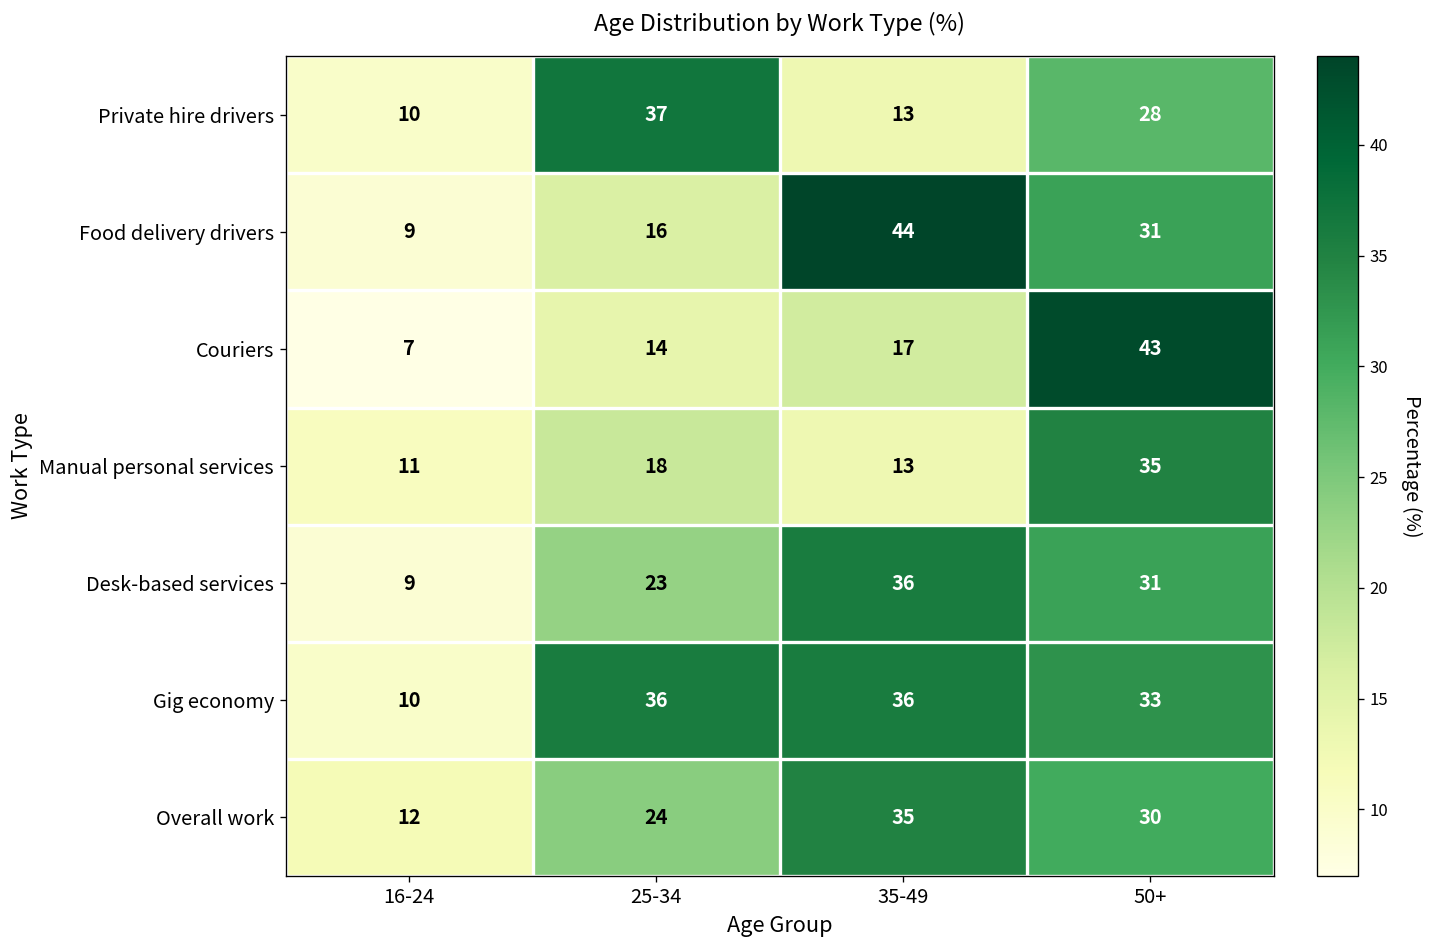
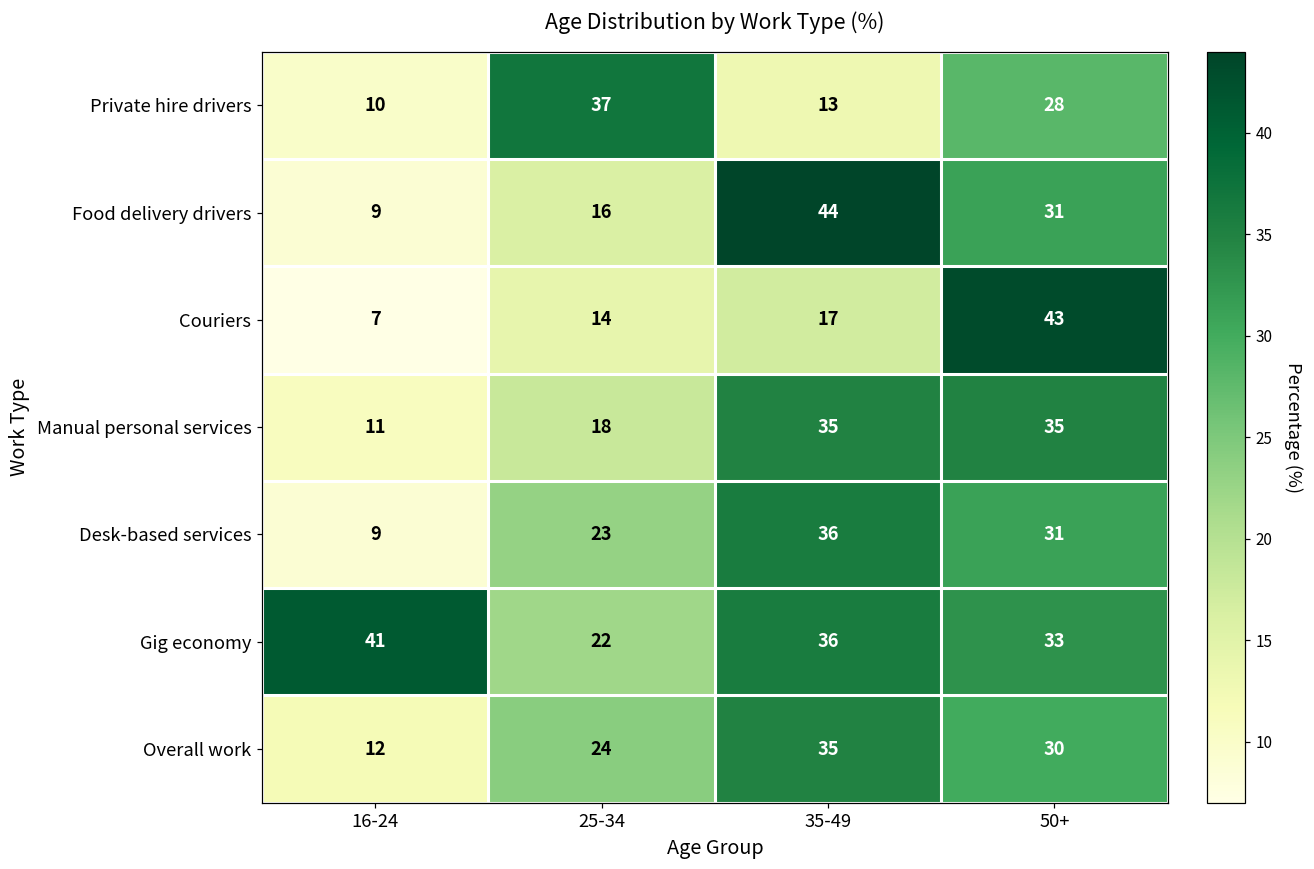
  {
    "Private hire drivers": {
      "16-24": 10,
      "25-34": 37,
      "35-49": 13,
      "50+": 28
    },
    "Food delivery drivers": {
      "16-24": 9,
      "25-34": 16,
      "35-49": 44,
      "50+": 31
    },
    "Couriers": {
      "16-24": 7,
      "25-34": 14,
      "35-49": 17,
      "50+": 43
    },
    "Manual personal services": {
      "16-24": 11,
      "25-34": 18,
-     "35-49": 13,
+     "35-49": 35,
      "50+": 35
    },
    "Desk-based services": {
      "16-24": 9,
      "25-34": 23,
      "35-49": 36,
      "50+": 31
    },
    "Gig economy": {
-     "16-24": 10,
-     "25-34": 36,
+     "16-24": 41,
+     "25-34": 22,
      "35-49": 36,
      "50+": 33
    },
    "Overall work": {
      "16-24": 12,
      "25-34": 24,
      "35-49": 35,
      "50+": 30
    }
  }
